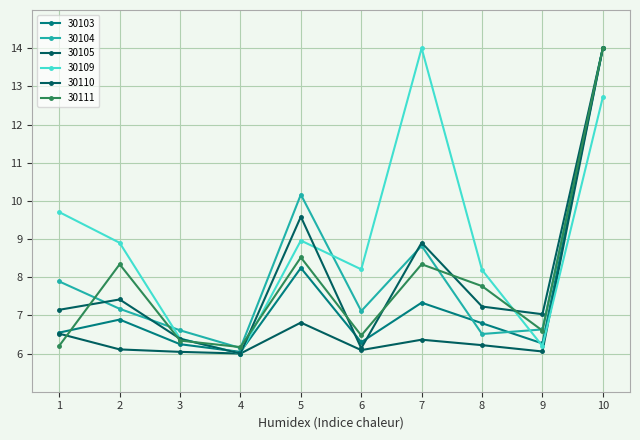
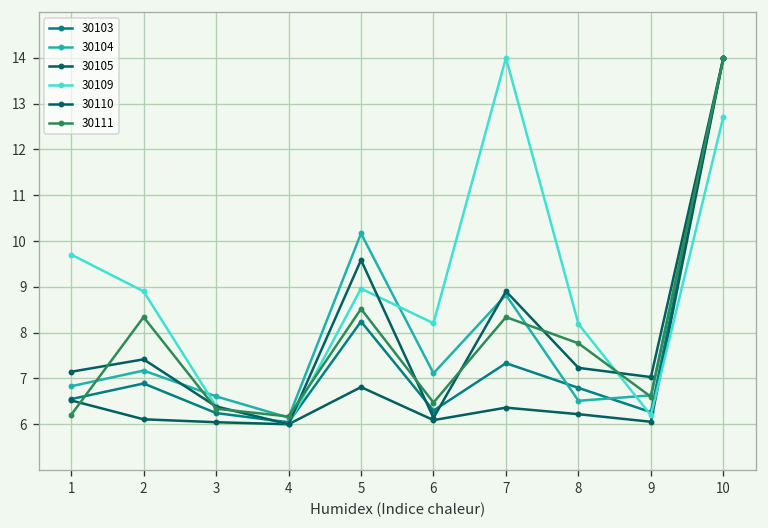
  {
    "30104": {
-     "1": 7.9,
+     "1": 6.8,
      "2": 7.2,
      "3": 6.6,
      "5": 10.2,
      "6": 7.1,
      "7": 8.8,
      "8": 6.5
    },
    "30109": {
      "1": 9.7,
      "2": 8.9,
      "5": 9.0,
      "6": 8.2,
      "7": 14.0,
      "8": 8.2,
      "9": 6.2,
      "10": 12.7
    },
    "30111": {
      "1": 6.2,
      "2": 8.3,
      "5": 8.5,
      "6": 6.5,
      "7": 8.3,
      "8": 7.8
    }
  }
